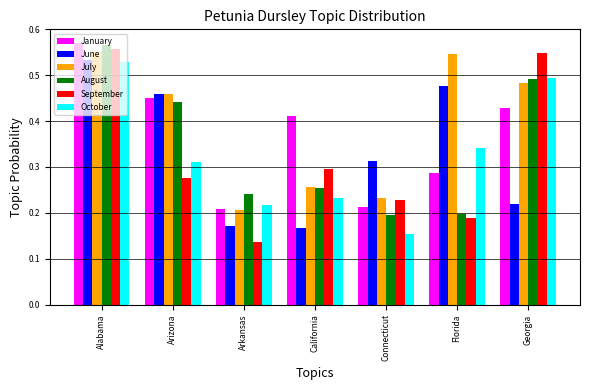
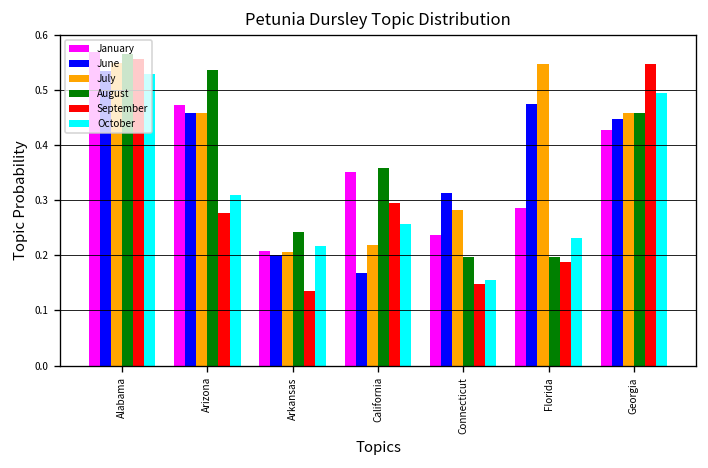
  {
    "January": {
-     "Arizona": 0.45,
+     "Arizona": 0.47,
      "Arkansas": 0.21,
-     "California": 0.41,
-     "Connecticut": 0.21,
+     "California": 0.35,
+     "Connecticut": 0.24,
      "Florida": 0.29,
      "Georgia": 0.43
    },
    "June": {
      "Arizona": 0.46,
-     "Arkansas": 0.17,
+     "Arkansas": 0.20,
      "California": 0.17,
      "Connecticut": 0.31,
      "Florida": 0.48,
-     "Georgia": 0.22
+     "Georgia": 0.45
    },
    "July": {
      "Arizona": 0.46,
      "Arkansas": 0.21,
-     "California": 0.26,
-     "Connecticut": 0.23,
+     "California": 0.22,
+     "Connecticut": 0.28,
      "Florida": 0.55,
-     "Georgia": 0.48
+     "Georgia": 0.46
    },
    "August": {
-     "Arizona": 0.44,
+     "Arizona": 0.54,
      "Arkansas": 0.24,
-     "California": 0.26,
+     "California": 0.36,
      "Connecticut": 0.20,
      "Florida": 0.20,
-     "Georgia": 0.49
+     "Georgia": 0.46
    },
    "September": {
      "Arizona": 0.28,
      "Arkansas": 0.14,
      "California": 0.30,
-     "Connecticut": 0.23,
+     "Connecticut": 0.15,
      "Florida": 0.19,
      "Georgia": 0.55
    },
    "October": {
      "Arizona": 0.31,
      "Arkansas": 0.22,
-     "California": 0.23,
+     "California": 0.26,
      "Connecticut": 0.15,
-     "Florida": 0.34,
+     "Florida": 0.23,
      "Georgia": 0.49
    }
  }
